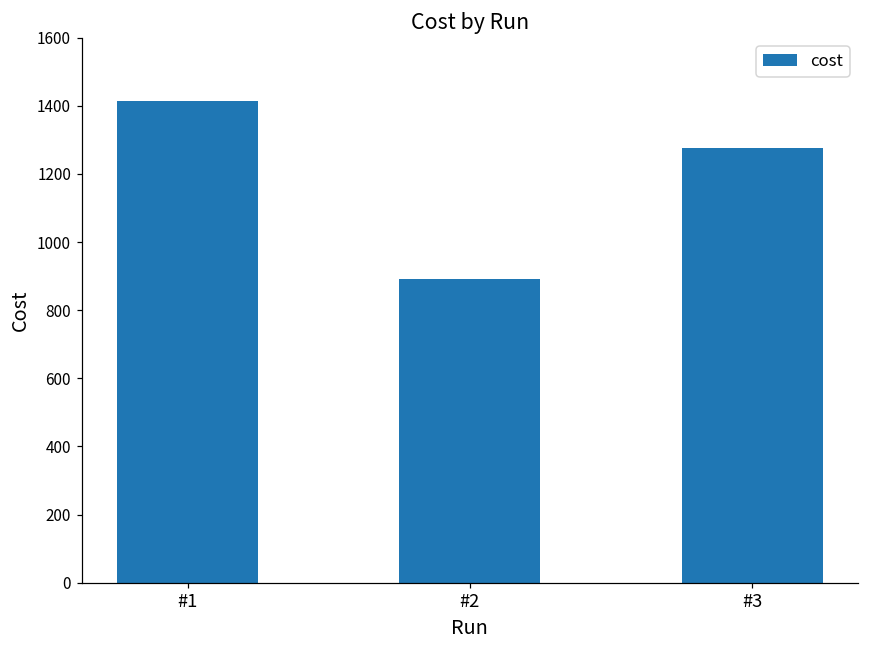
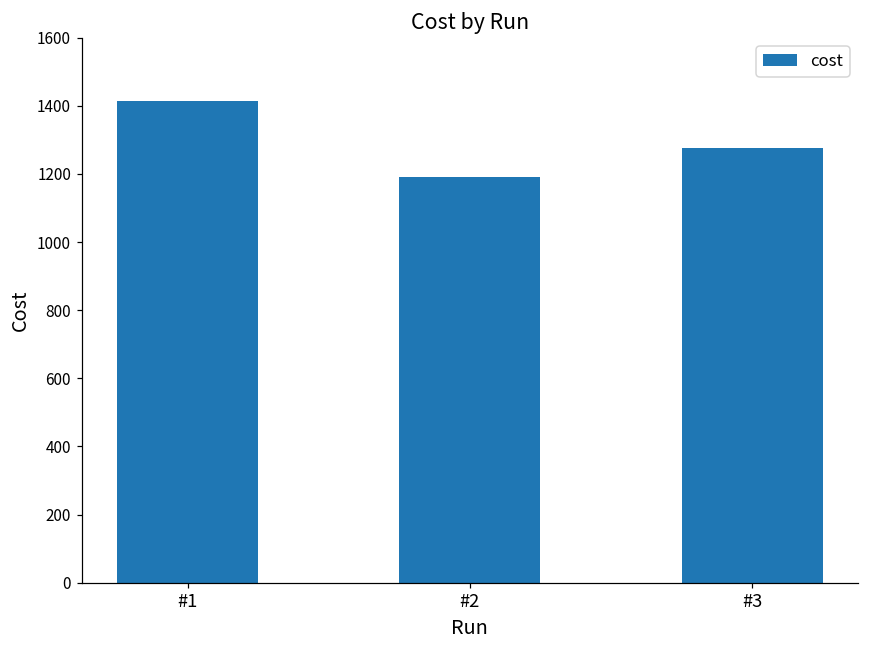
  {
    "#1": 1410,
-   "#2": 890,
+   "#2": 1190,
    "#3": 1280
  }
